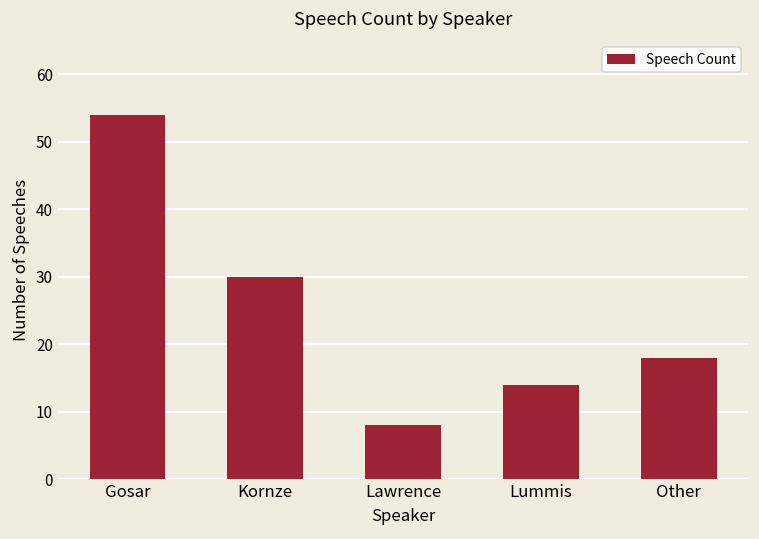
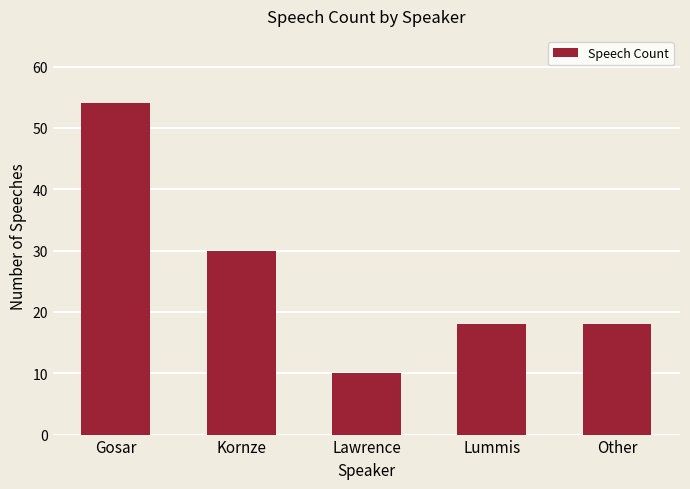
  {
    "Gosar": 54,
    "Kornze": 30,
-   "Lawrence": 8,
-   "Lummis": 14,
+   "Lawrence": 10,
+   "Lummis": 18,
    "Other": 18
  }
